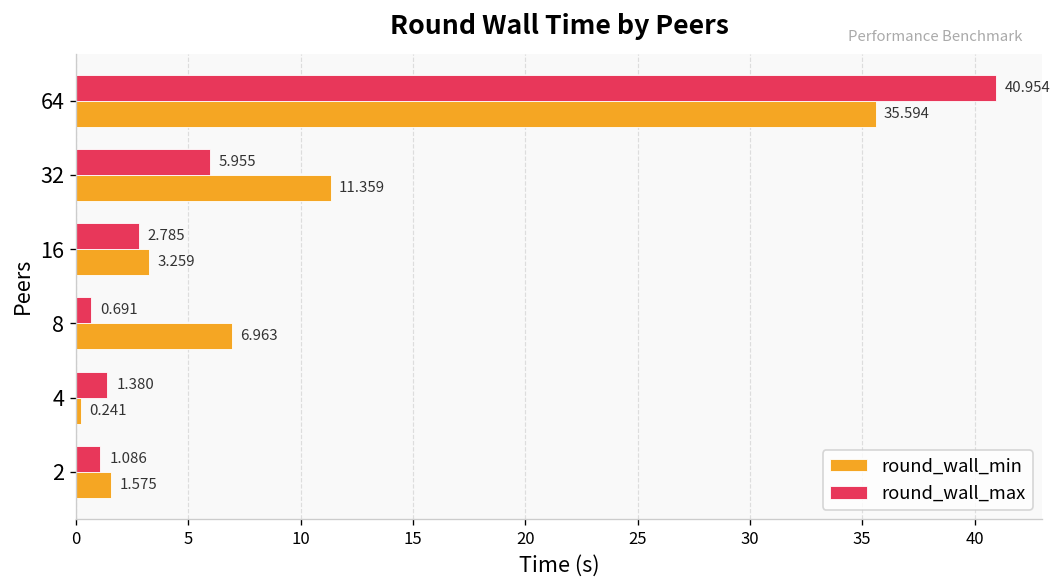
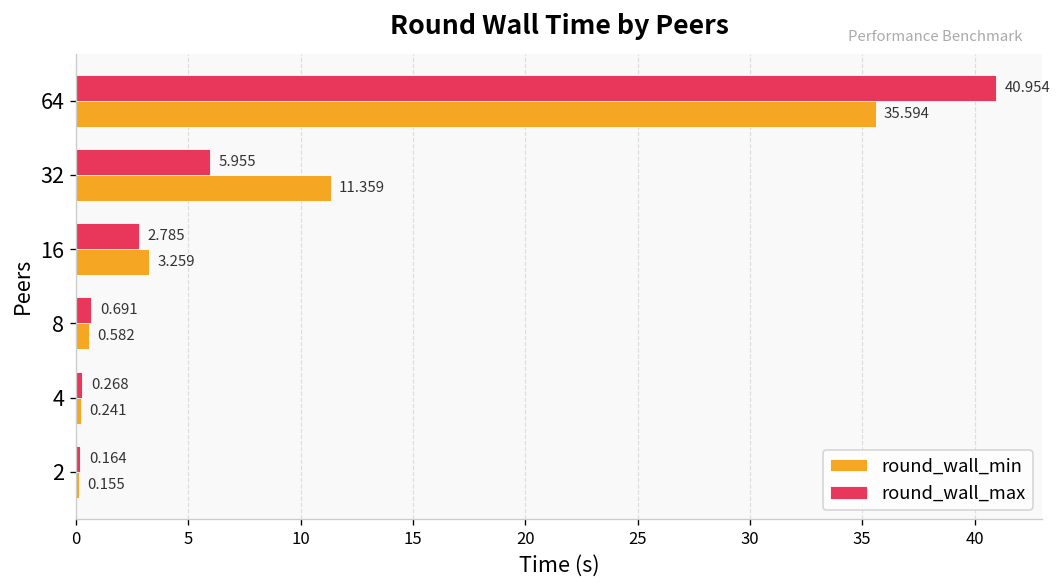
  {
    "round_wall_min": {
      "64": 35.594,
      "32": 11.359,
      "16": 3.259,
-     "8": 6.963,
+     "8": 0.582,
      "4": 0.241,
-     "2": 1.575
+     "2": 0.155
    },
    "round_wall_max": {
      "64": 40.954,
      "32": 5.955,
      "16": 2.785,
      "8": 0.691,
-     "4": 1.380,
-     "2": 1.086
+     "4": 0.268,
+     "2": 0.164
    }
  }
